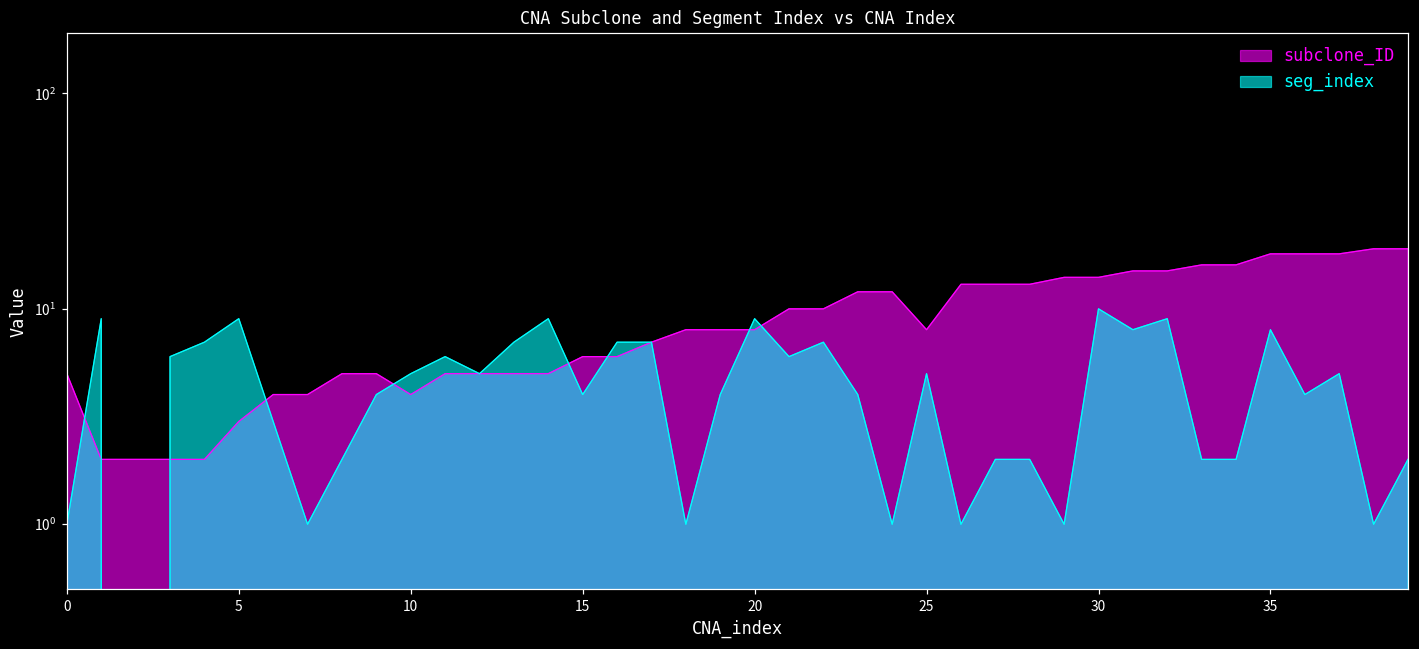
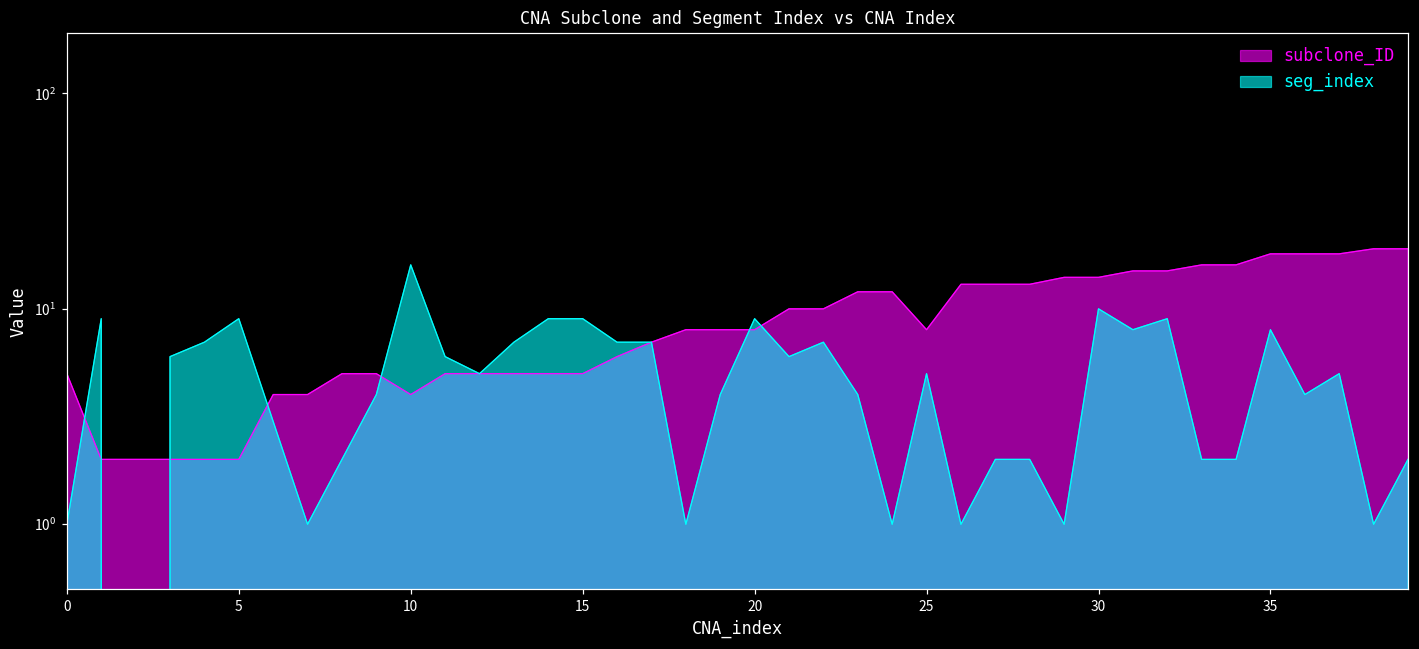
  {
    "subclone_ID": {
      "0": 5,
-     "5": 3,
+     "5": 2,
      "10": 4,
-     "15": 6,
+     "15": 5,
      "20": 8,
      "25": 8,
      "30": 14,
      "35": 18
    },
    "seg_index": {
      "0": 1,
      "5": 9,
-     "10": 5,
-     "15": 4,
+     "10": 16,
+     "15": 9,
      "20": 9,
      "25": 5,
      "30": 10,
      "35": 8
    }
  }
